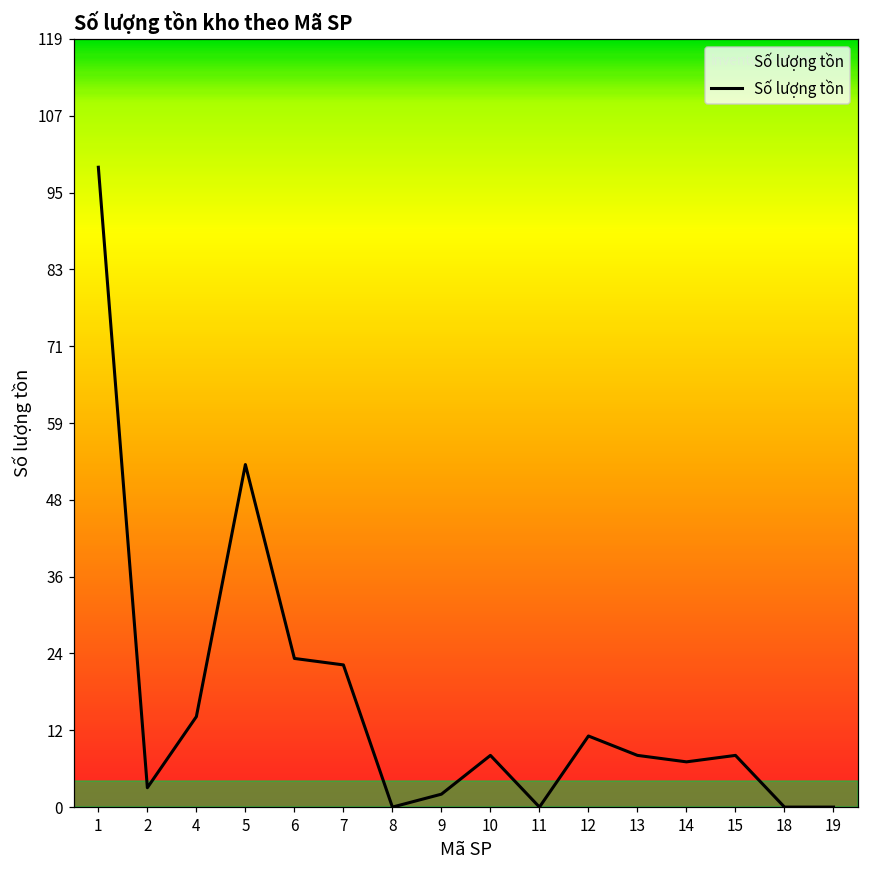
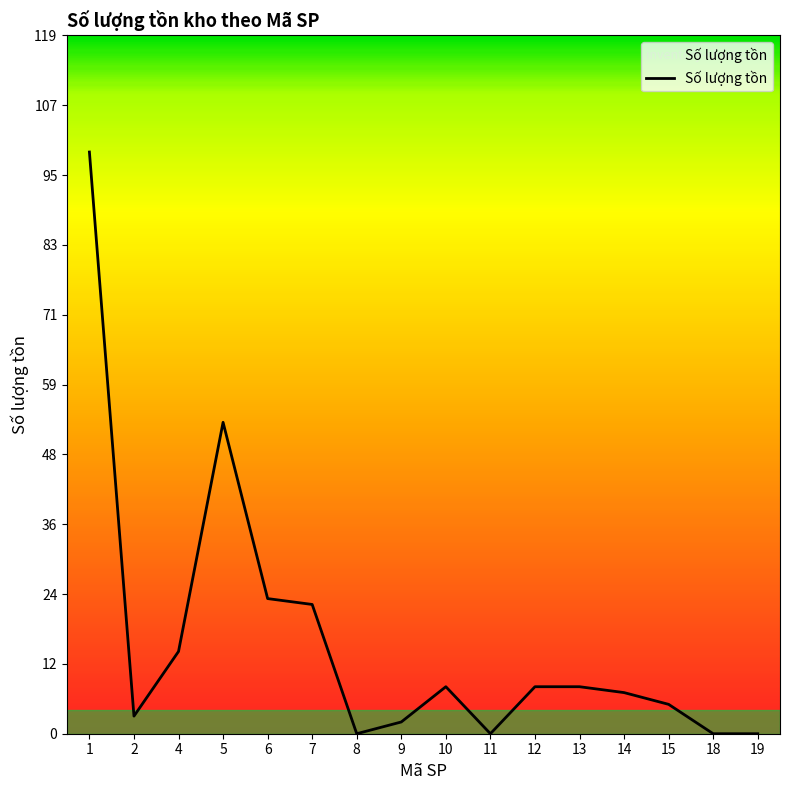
  {
    "1": 99,
    "4": 14,
    "5": 53,
    "6": 23,
    "7": 22,
    "10": 8,
-   "12": 11,
+   "12": 8,
    "13": 8,
    "14": 7,
-   "15": 8
+   "15": 5
  }
